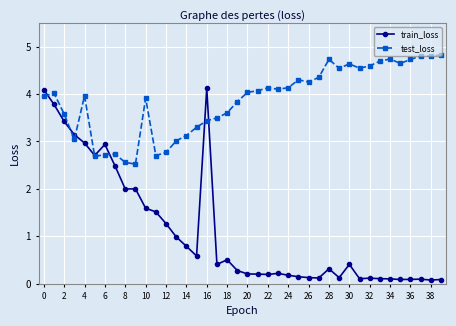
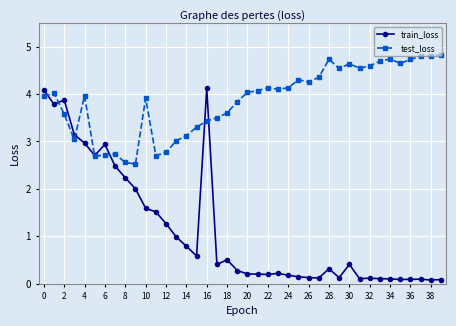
  {
    "train_loss": {
      "0": 4.1,
-     "2": 3.4,
+     "2": 3.9,
      "4": 3.0,
      "6": 2.9,
-     "8": 2.0,
+     "8": 2.2,
      "10": 1.6,
      "12": 1.3,
      "14": 0.8,
      "16": 4.1,
      "18": 0.5,
      "20": 0.2,
      "22": 0.2,
      "24": 0.2,
      "26": 0.1,
      "28": 0.3,
      "30": 0.4,
      "32": 0.1,
      "34": 0.1,
      "36": 0.1,
      "38": 0.1
    },
    "test_loss": {
      "0": 4.0,
      "2": 3.6,
      "4": 4.0,
      "6": 2.7,
      "8": 2.6,
      "10": 3.9,
      "12": 2.8,
      "14": 3.1,
      "16": 3.4,
      "18": 3.6,
      "20": 4.0,
      "22": 4.1,
      "24": 4.1,
      "26": 4.3,
      "28": 4.7,
      "30": 4.6,
      "32": 4.6,
      "34": 4.7,
      "36": 4.7,
      "38": 4.8
    }
  }
